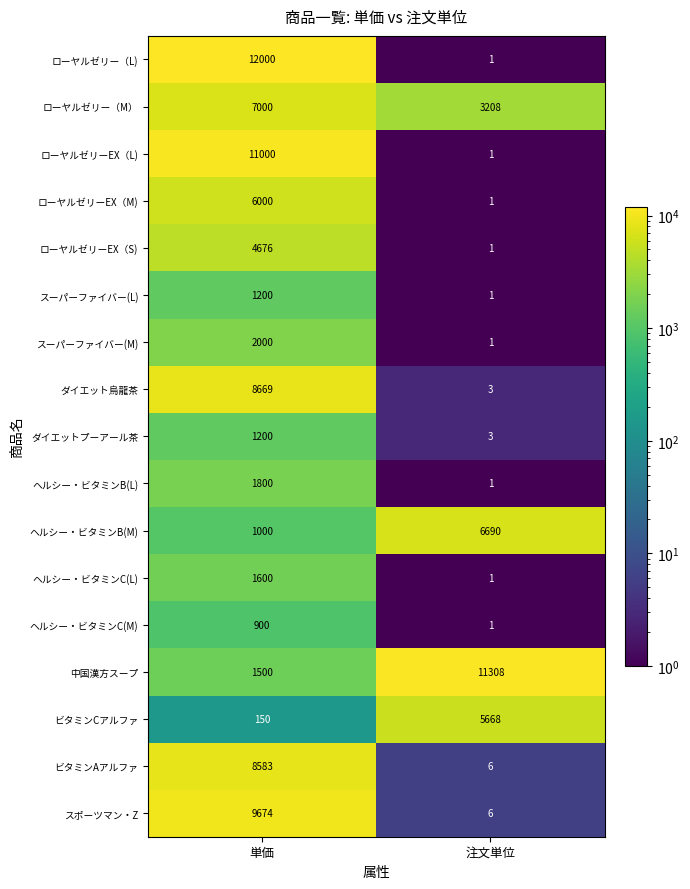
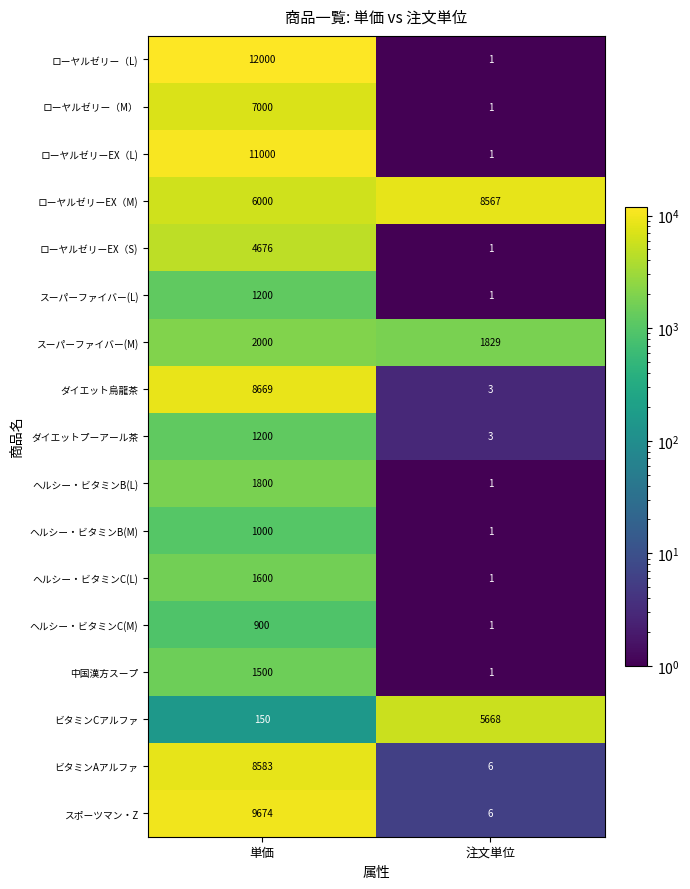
  {
    "ローヤルゼリー（L)": {
      "単価": 12000,
      "注文単位": 1
    },
    "ローヤルゼリー（M）": {
      "単価": 7000,
-     "注文単位": 3208
+     "注文単位": 1
    },
    "ローヤルゼリーEX（L)": {
      "単価": 11000,
      "注文単位": 1
    },
    "ローヤルゼリーEX（M)": {
      "単価": 6000,
-     "注文単位": 1
+     "注文単位": 8567
    },
    "ローヤルゼリーEX（S)": {
      "単価": 4676,
      "注文単位": 1
    },
    "スーパーファイバー(L)": {
      "単価": 1200,
      "注文単位": 1
    },
    "スーパーファイバー(M)": {
      "単価": 2000,
-     "注文単位": 1
+     "注文単位": 1829
    },
    "ダイエット烏龍茶": {
      "単価": 8669,
      "注文単位": 3
    },
    "ダイエットプーアール茶": {
      "単価": 1200,
      "注文単位": 3
    },
    "ヘルシー・ビタミンB(L)": {
      "単価": 1800,
      "注文単位": 1
    },
    "ヘルシー・ビタミンB(M)": {
      "単価": 1000,
-     "注文単位": 6690
+     "注文単位": 1
    },
    "ヘルシー・ビタミンC(L)": {
      "単価": 1600,
      "注文単位": 1
    },
    "ヘルシー・ビタミンC(M)": {
      "単価": 900,
      "注文単位": 1
    },
    "中国漢方スープ": {
      "単価": 1500,
-     "注文単位": 11308
+     "注文単位": 1
    },
    "ビタミンCアルファ": {
      "単価": 150,
      "注文単位": 5668
    },
    "ビタミンAアルファ": {
      "単価": 8583,
      "注文単位": 6
    },
    "スポーツマン・Z": {
      "単価": 9674,
      "注文単位": 6
    }
  }
